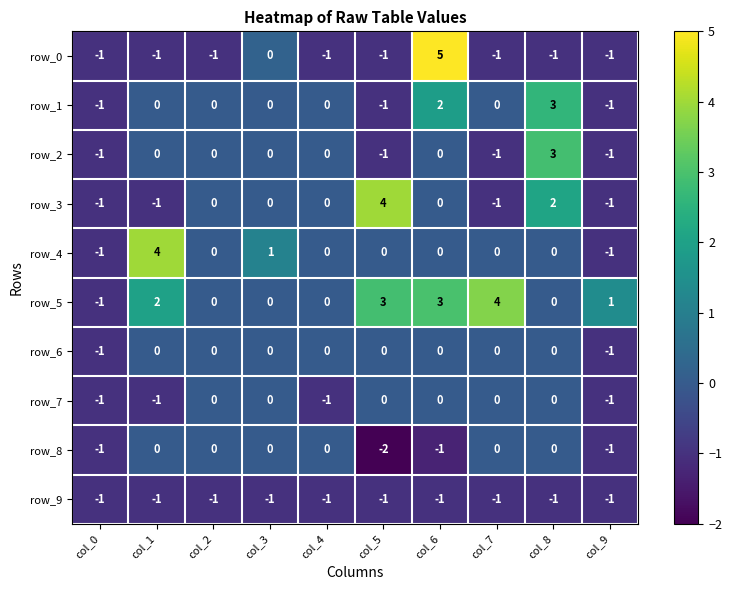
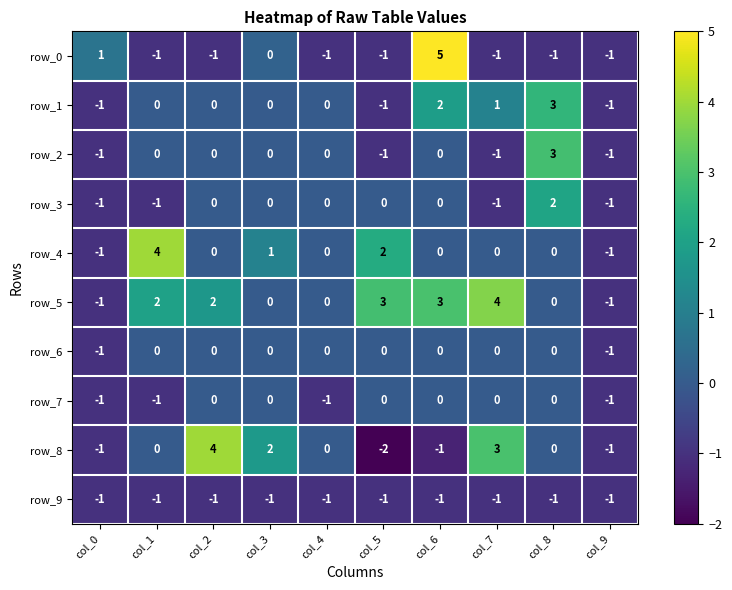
  {
    "row_0": {
-     "col_0": -1,
+     "col_0": 1,
      "col_1": -1,
      "col_2": -1,
      "col_3": 0,
      "col_4": -1,
      "col_5": -1,
      "col_6": 5,
      "col_7": -1,
      "col_8": -1,
      "col_9": -1
    },
    "row_1": {
      "col_0": -1,
      "col_1": 0,
      "col_2": 0,
      "col_3": 0,
      "col_4": 0,
      "col_5": -1,
      "col_6": 2,
-     "col_7": 0,
+     "col_7": 1,
      "col_8": 3,
      "col_9": -1
    },
    "row_2": {
      "col_0": -1,
      "col_1": 0,
      "col_2": 0,
      "col_3": 0,
      "col_4": 0,
      "col_5": -1,
      "col_6": 0,
      "col_7": -1,
      "col_8": 3,
      "col_9": -1
    },
    "row_3": {
      "col_0": -1,
      "col_1": -1,
      "col_2": 0,
      "col_3": 0,
      "col_4": 0,
-     "col_5": 4,
+     "col_5": 0,
      "col_6": 0,
      "col_7": -1,
      "col_8": 2,
      "col_9": -1
    },
    "row_4": {
      "col_0": -1,
      "col_1": 4,
      "col_2": 0,
      "col_3": 1,
      "col_4": 0,
-     "col_5": 0,
+     "col_5": 2,
      "col_6": 0,
      "col_7": 0,
      "col_8": 0,
      "col_9": -1
    },
    "row_5": {
      "col_0": -1,
      "col_1": 2,
-     "col_2": 0,
+     "col_2": 2,
      "col_3": 0,
      "col_4": 0,
      "col_5": 3,
      "col_6": 3,
      "col_7": 4,
      "col_8": 0,
-     "col_9": 1
+     "col_9": -1
    },
    "row_6": {
      "col_0": -1,
      "col_1": 0,
      "col_2": 0,
      "col_3": 0,
      "col_4": 0,
      "col_5": 0,
      "col_6": 0,
      "col_7": 0,
      "col_8": 0,
      "col_9": -1
    },
    "row_7": {
      "col_0": -1,
      "col_1": -1,
      "col_2": 0,
      "col_3": 0,
      "col_4": -1,
      "col_5": 0,
      "col_6": 0,
      "col_7": 0,
      "col_8": 0,
      "col_9": -1
    },
    "row_8": {
      "col_0": -1,
      "col_1": 0,
-     "col_2": 0,
-     "col_3": 0,
+     "col_2": 4,
+     "col_3": 2,
      "col_4": 0,
      "col_5": -2,
      "col_6": -1,
-     "col_7": 0,
+     "col_7": 3,
      "col_8": 0,
      "col_9": -1
    },
    "row_9": {
      "col_0": -1,
      "col_1": -1,
      "col_2": -1,
      "col_3": -1,
      "col_4": -1,
      "col_5": -1,
      "col_6": -1,
      "col_7": -1,
      "col_8": -1,
      "col_9": -1
    }
  }
